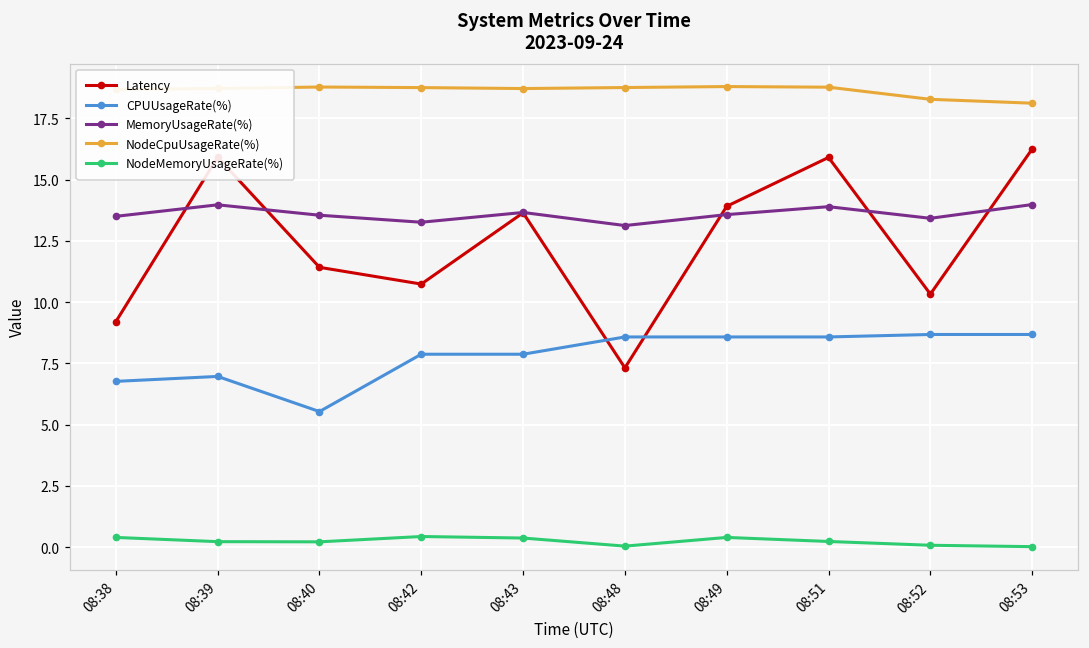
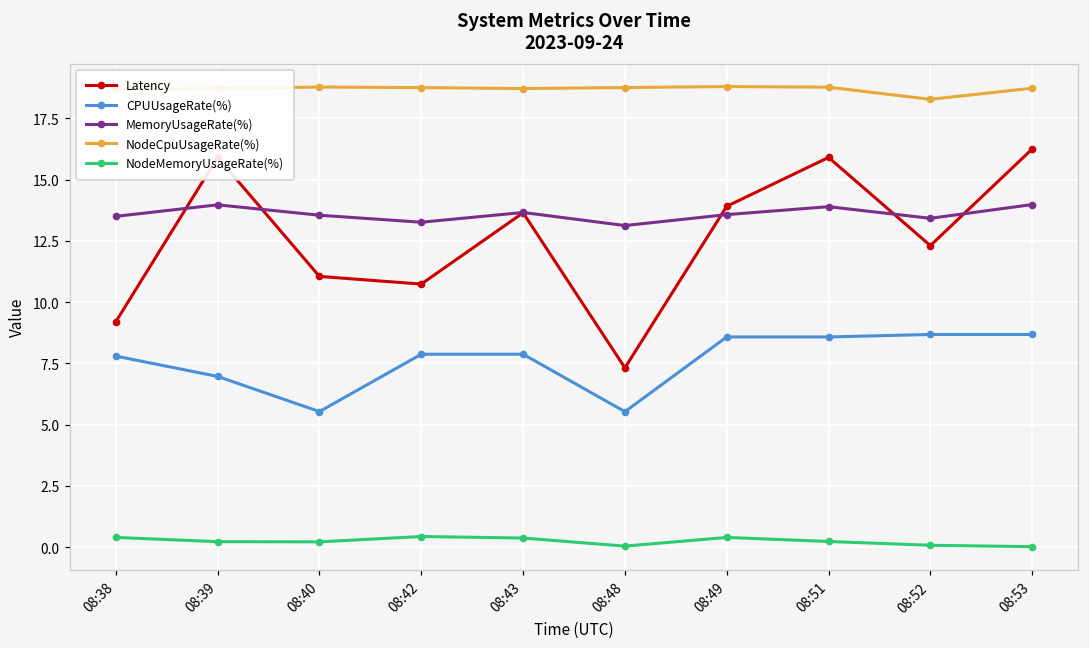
  {
    "Latency": {
      "08:38": 9.2,
-     "08:40": 11.4,
+     "08:40": 11.1,
      "08:42": 10.7,
      "08:48": 7.3,
      "08:49": 13.9,
      "08:51": 15.9,
-     "08:52": 10.3,
+     "08:52": 12.3,
      "08:53": 16.3
    },
    "CPUUsageRate(%)": {
-     "08:38": 6.8,
+     "08:38": 7.8,
      "08:39": 7.0,
      "08:40": 5.5,
      "08:42": 7.9,
      "08:43": 7.9,
-     "08:48": 8.6,
+     "08:48": 5.5,
      "08:49": 8.6,
      "08:51": 8.6,
      "08:52": 8.7,
      "08:53": 8.7
    },
    "MemoryUsageRate(%)": {
      "08:38": 13.5,
      "08:39": 14.0,
      "08:40": 13.5,
      "08:42": 13.3,
      "08:48": 13.1,
      "08:49": 13.6,
      "08:51": 13.9,
      "08:52": 13.4,
      "08:53": 14.0
    },
    "NodeCpuUsageRate(%)": {
      "08:40": 18.8,
      "08:42": 18.8,
      "08:43": 18.7,
      "08:48": 18.8,
      "08:49": 18.8,
      "08:51": 18.8,
      "08:52": 18.3,
-     "08:53": 18.1
+     "08:53": 18.7
    },
    "NodeMemoryUsageRate(%)": {
      "08:38": 0.4,
      "08:39": 0.2,
      "08:40": 0.2,
      "08:42": 0.4,
      "08:43": 0.4,
      "08:48": 0.0,
      "08:49": 0.4,
      "08:51": 0.2,
      "08:52": 0.1,
      "08:53": 0.0
    }
  }
